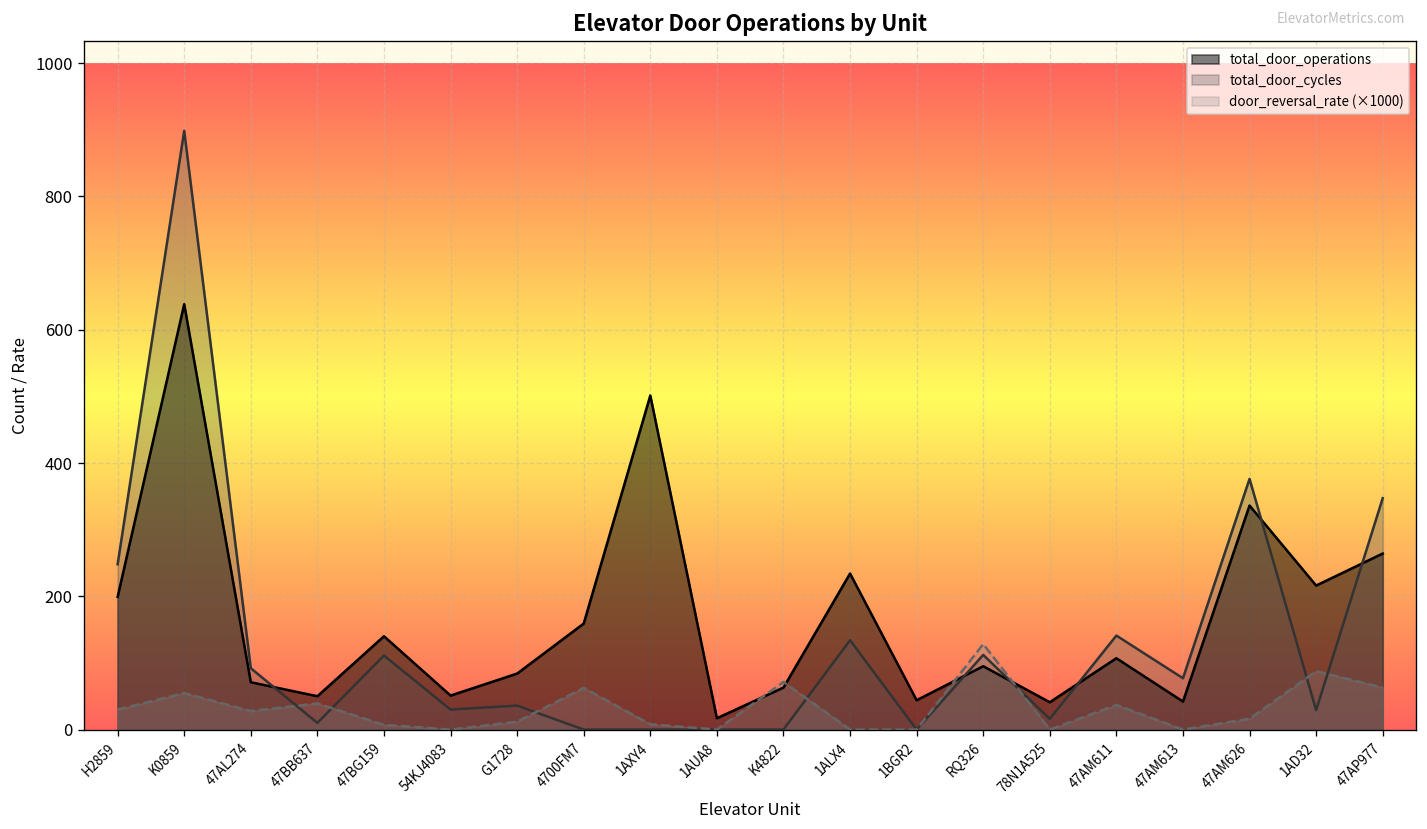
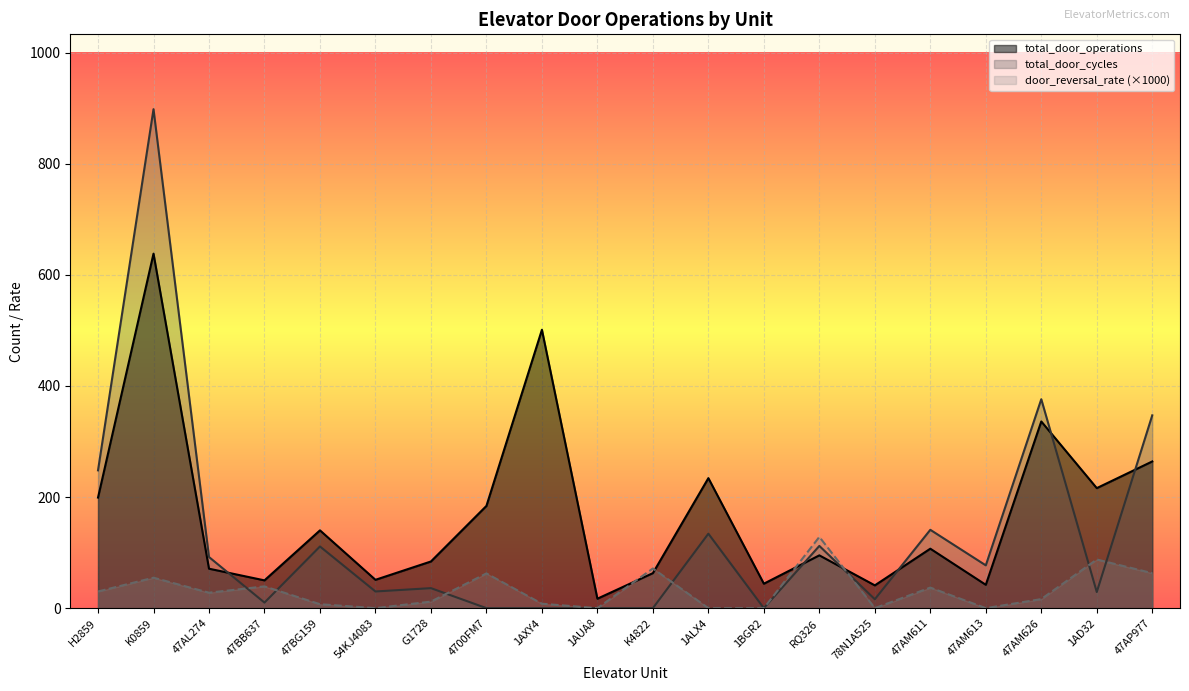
  {
    "total_door_operations": {
      "H2859": 200,
      "K0859": 640,
      "47AL274": 70,
      "47BB637": 50,
      "47BG159": 140,
      "54KJ4083": 50,
      "G1728": 80,
-     "4700FM7": 160,
+     "4700FM7": 180,
      "1AXY4": 500,
      "1AUA8": 20,
      "K4822": 60,
      "1ALX4": 230,
      "1BGR2": 40,
      "RQ326": 100,
      "78N1A525": 40,
      "47AM611": 110,
      "47AM613": 40,
      "47AM626": 340,
      "1AD32": 220,
      "47AP977": 260
    }
  }
